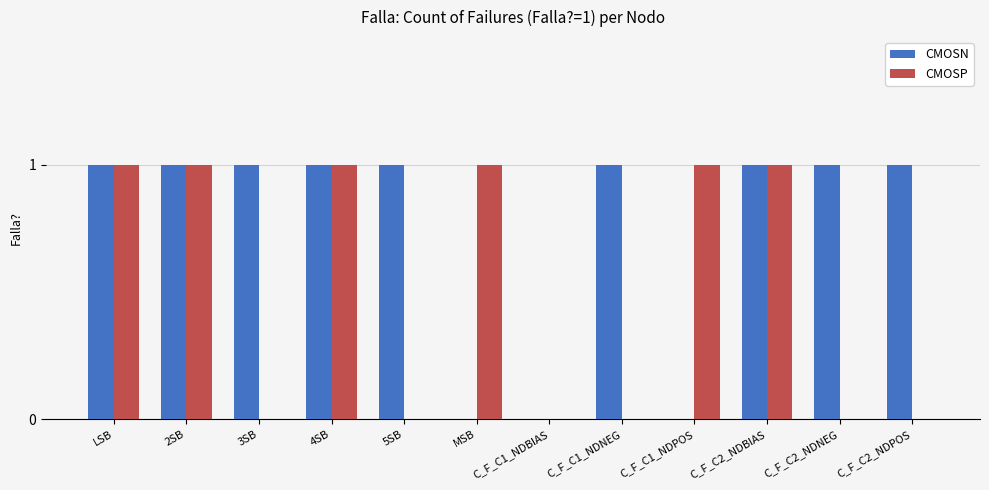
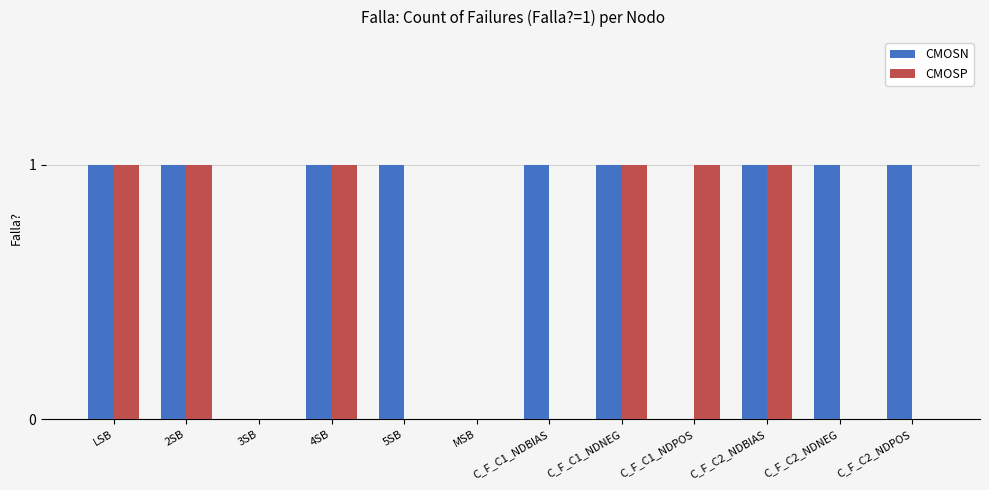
  {
    "CMOSN": {
      "LSB": 1,
      "2SB": 1,
-     "3SB": 1,
+     "3SB": 0,
      "4SB": 1,
      "5SB": 1,
      "MSB": 0,
-     "C_F_C1_NDBIAS": 0,
+     "C_F_C1_NDBIAS": 1,
      "C_F_C1_NDNEG": 1,
      "C_F_C1_NDPOS": 0,
      "C_F_C2_NDBIAS": 1,
      "C_F_C2_NDNEG": 1,
      "C_F_C2_NDPOS": 1
    },
    "CMOSP": {
      "LSB": 1,
      "2SB": 1,
      "3SB": 0,
      "4SB": 1,
      "5SB": 0,
-     "MSB": 1,
+     "MSB": 0,
      "C_F_C1_NDBIAS": 0,
-     "C_F_C1_NDNEG": 0,
+     "C_F_C1_NDNEG": 1,
      "C_F_C1_NDPOS": 1,
      "C_F_C2_NDBIAS": 1,
      "C_F_C2_NDNEG": 0,
      "C_F_C2_NDPOS": 0
    }
  }
